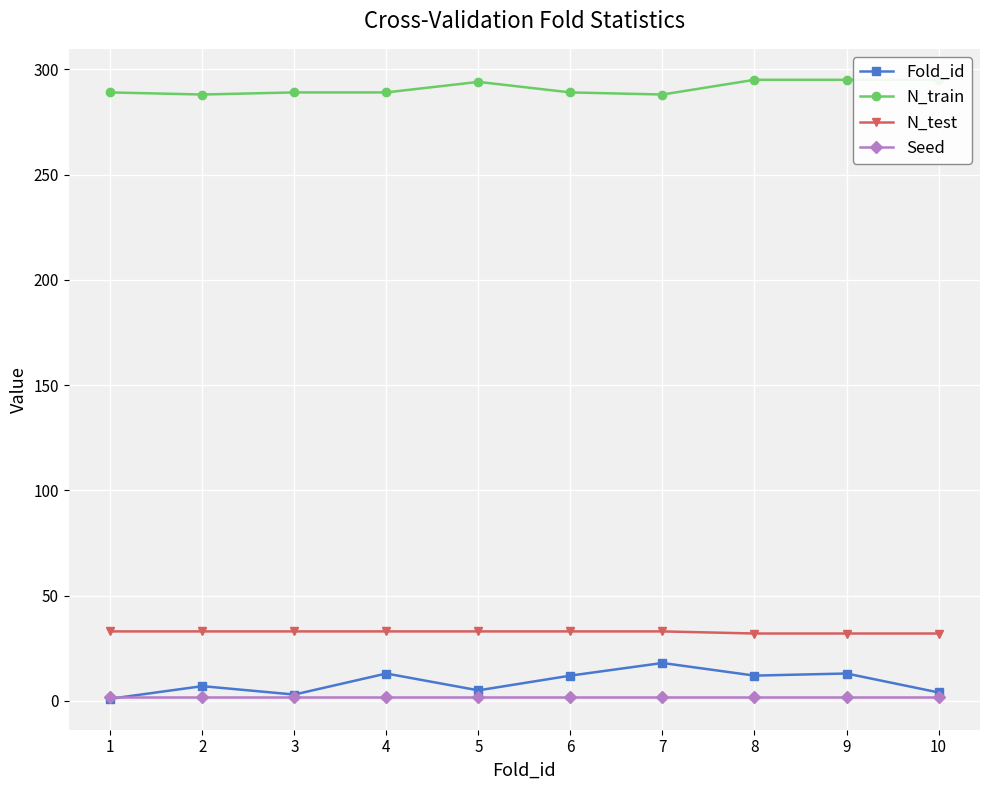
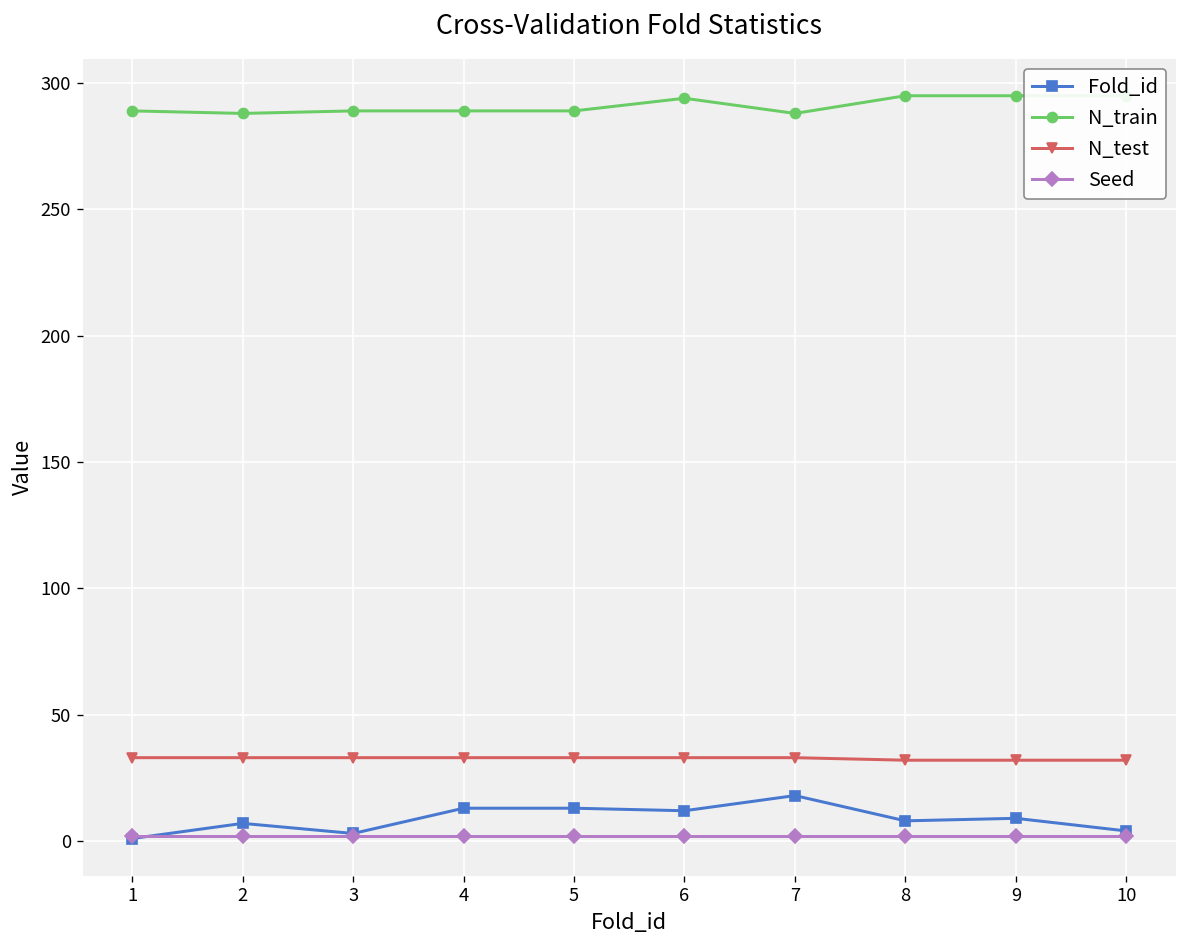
  {
    "Fold_id": {
      "2": 7,
      "4": 13,
-     "5": 5,
+     "5": 13,
      "6": 12,
      "7": 18,
-     "8": 12,
-     "9": 13,
+     "8": 8,
+     "9": 9,
      "10": 4
    },
    "N_train": {
      "1": 289,
      "2": 288,
      "3": 289,
      "4": 289,
-     "5": 294,
-     "6": 289,
+     "5": 289,
+     "6": 294,
      "7": 288,
      "8": 295,
      "9": 295
    },
    "N_test": {
      "1": 33,
      "2": 33,
      "3": 33,
      "4": 33,
      "5": 33,
      "6": 33,
      "7": 33,
      "8": 32,
      "9": 32,
      "10": 32
    },
    "Seed": {
      "2": 2,
      "4": 2,
      "5": 2,
      "6": 2,
      "7": 2,
      "8": 2,
      "9": 2,
      "10": 2
    }
  }
